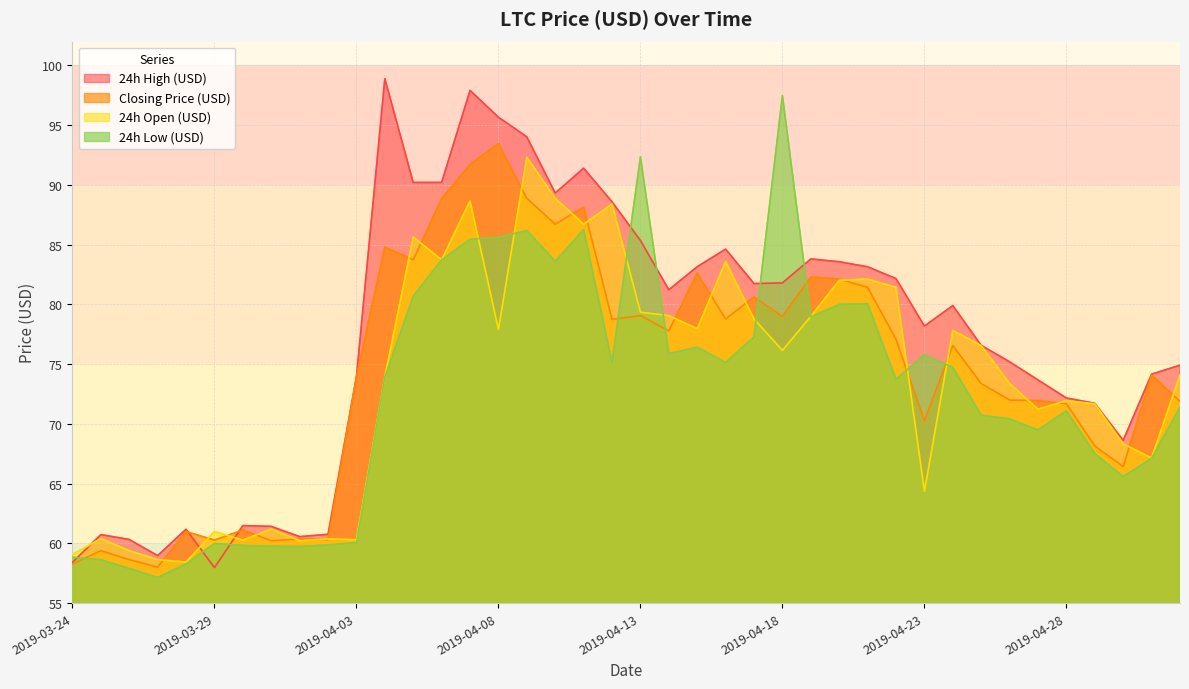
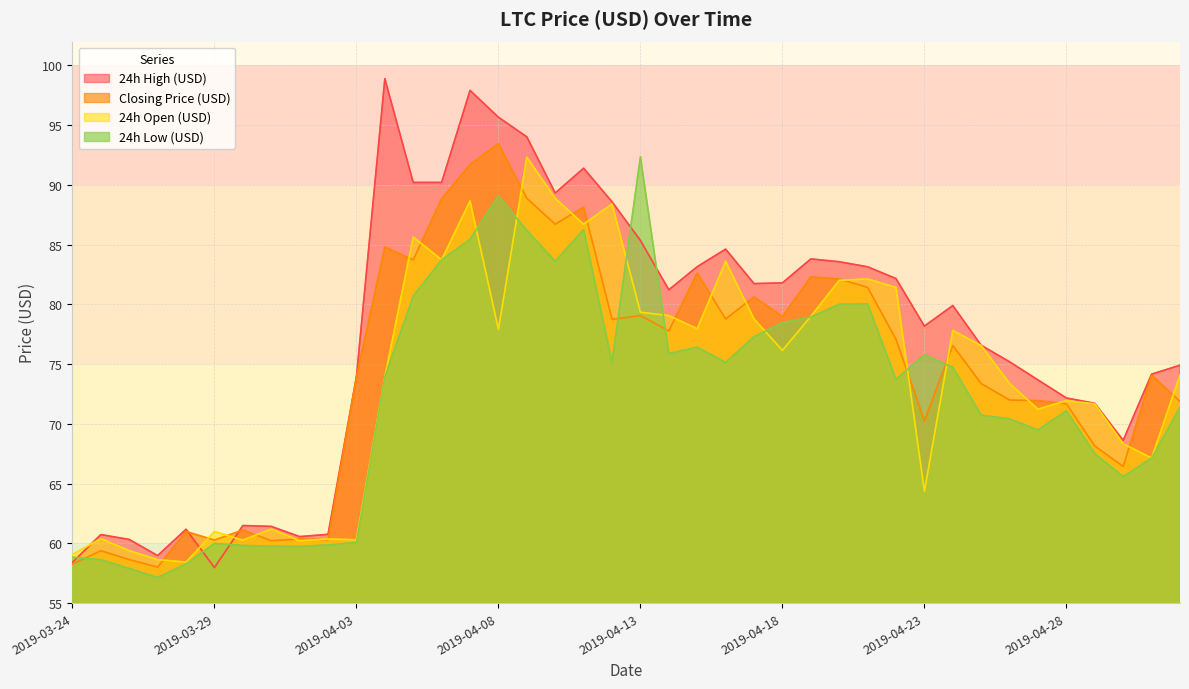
  {
    "24h High (USD)": {
      "2019-03-29": 58.0,
      "2019-04-08": 95.7,
      "2019-04-13": 85.4,
      "2019-04-18": 81.8,
      "2019-04-23": 78.2,
      "2019-04-28": 72.2
    },
    "Closing Price (USD)": {
      "2019-03-29": 60.3,
      "2019-04-08": 93.5,
      "2019-04-13": 79.1,
      "2019-04-18": 79.0,
      "2019-04-23": 70.3,
      "2019-04-28": 71.7
    },
    "24h Open (USD)": {
      "2019-03-24": 59.1,
      "2019-03-29": 61.0,
      "2019-04-03": 60.3,
      "2019-04-08": 77.9,
      "2019-04-13": 79.3,
      "2019-04-18": 76.2,
      "2019-04-23": 64.4,
      "2019-04-28": 71.9
    },
    "24h Low (USD)": {
      "2019-03-24": 58.8,
      "2019-03-29": 60.0,
      "2019-04-03": 60.1,
-     "2019-04-08": 85.6,
+     "2019-04-08": 89.1,
      "2019-04-13": 92.4,
-     "2019-04-18": 97.5,
+     "2019-04-18": 78.5,
      "2019-04-23": 75.8,
      "2019-04-28": 71.1
    }
  }
